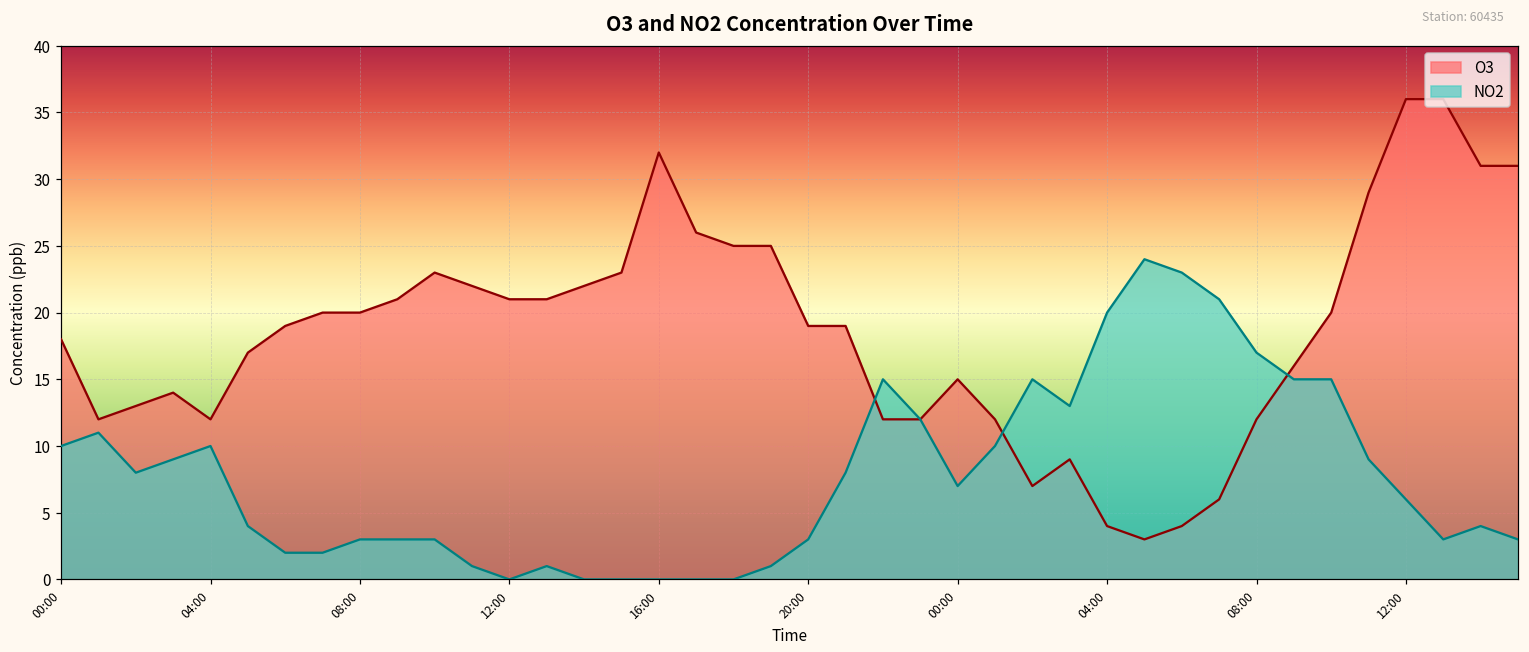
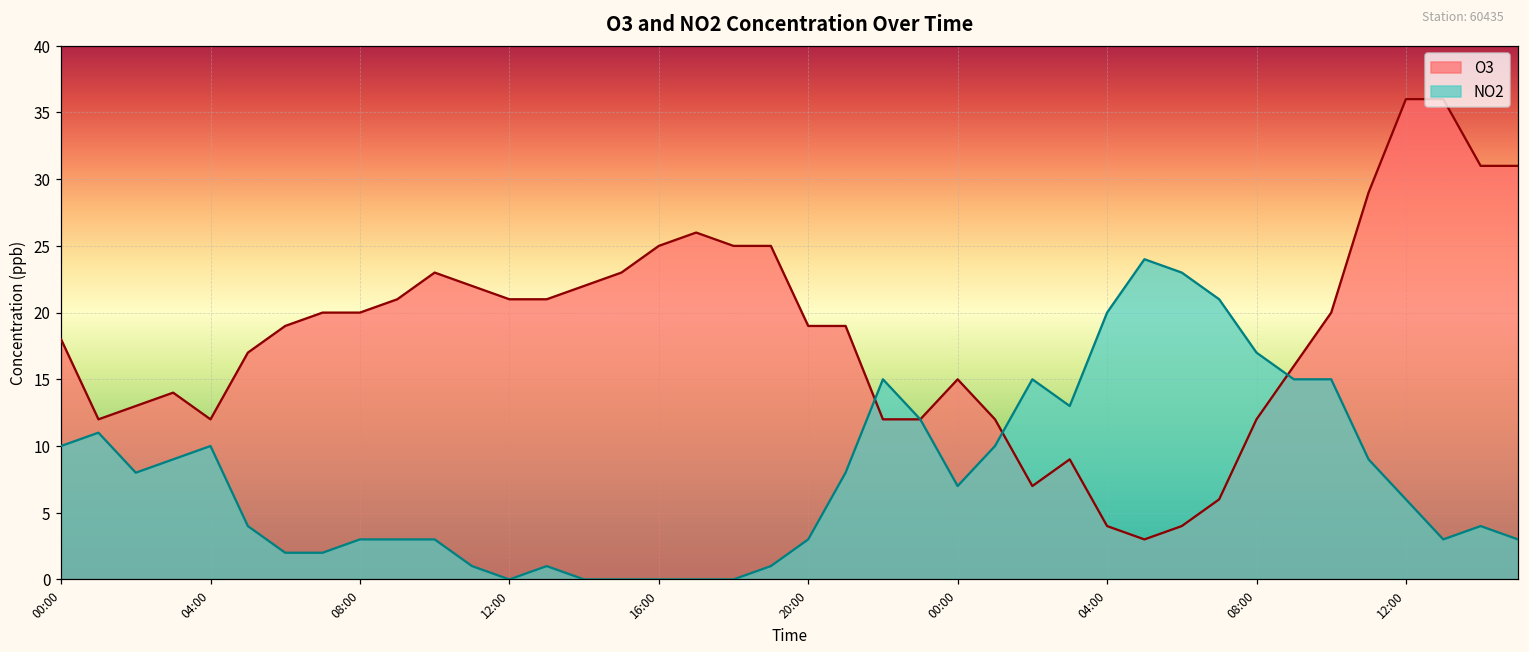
  {
    "O3": {
-     "16:00": 32,
+     "16:00": 25,
      "20:00": 19
    },
    "NO2": {
      "16:00": 0,
      "20:00": 3
    }
  }
